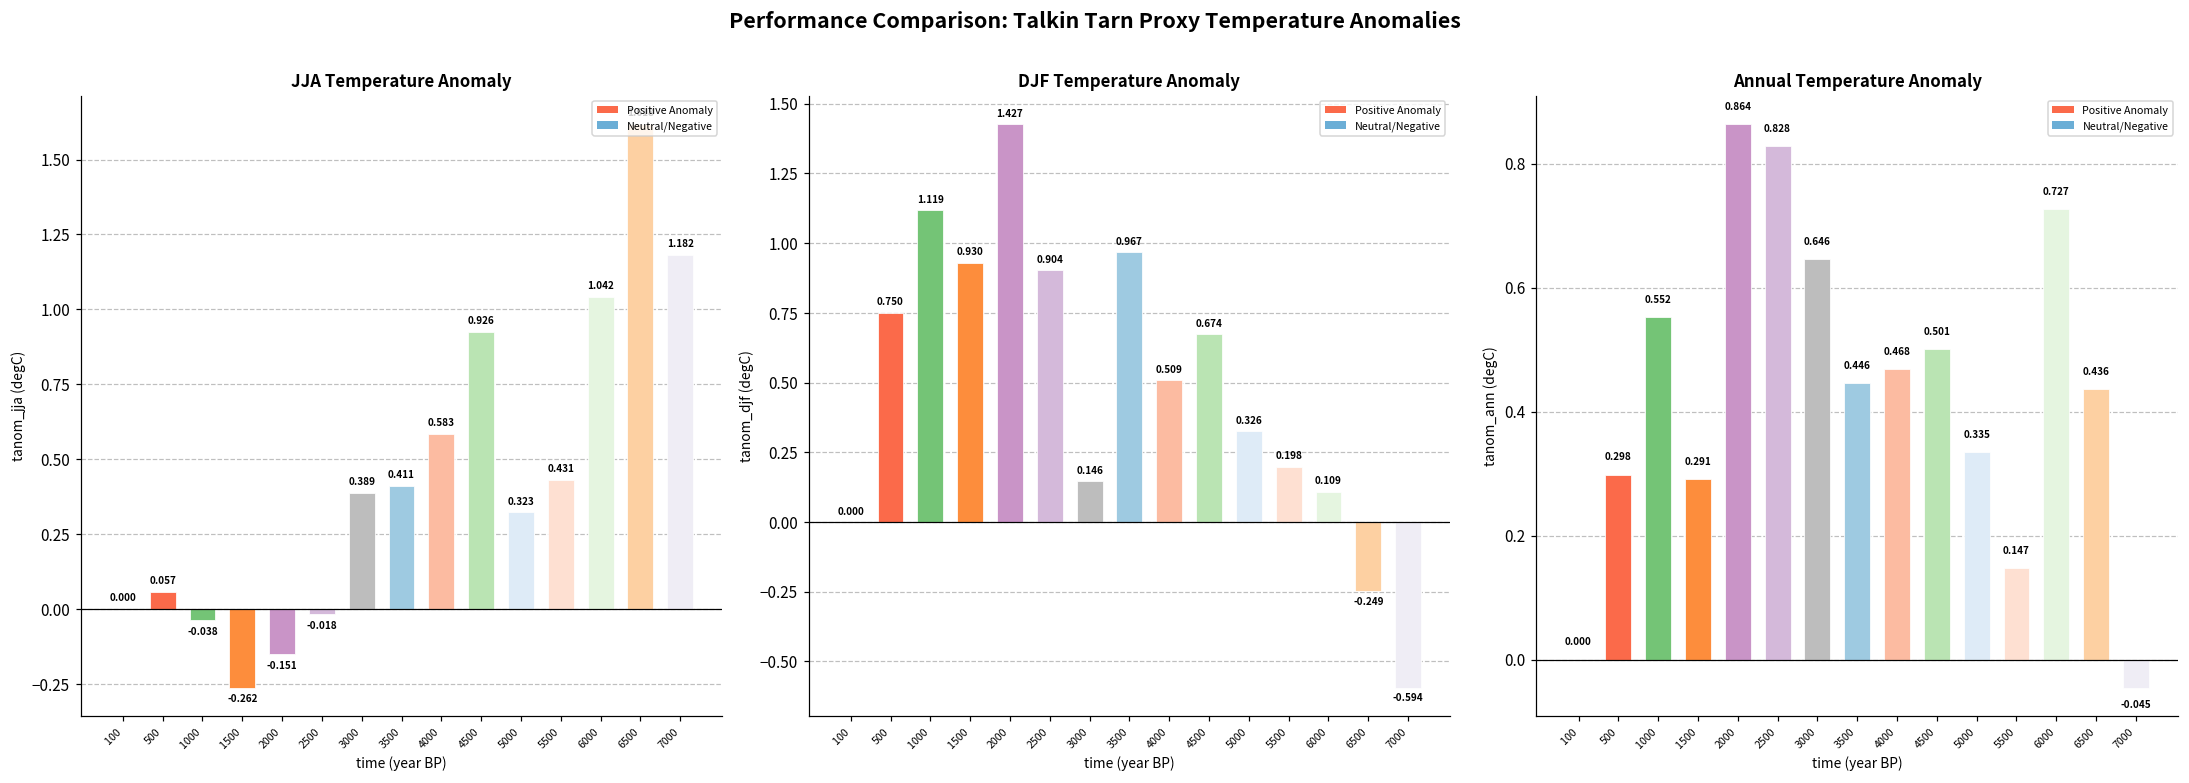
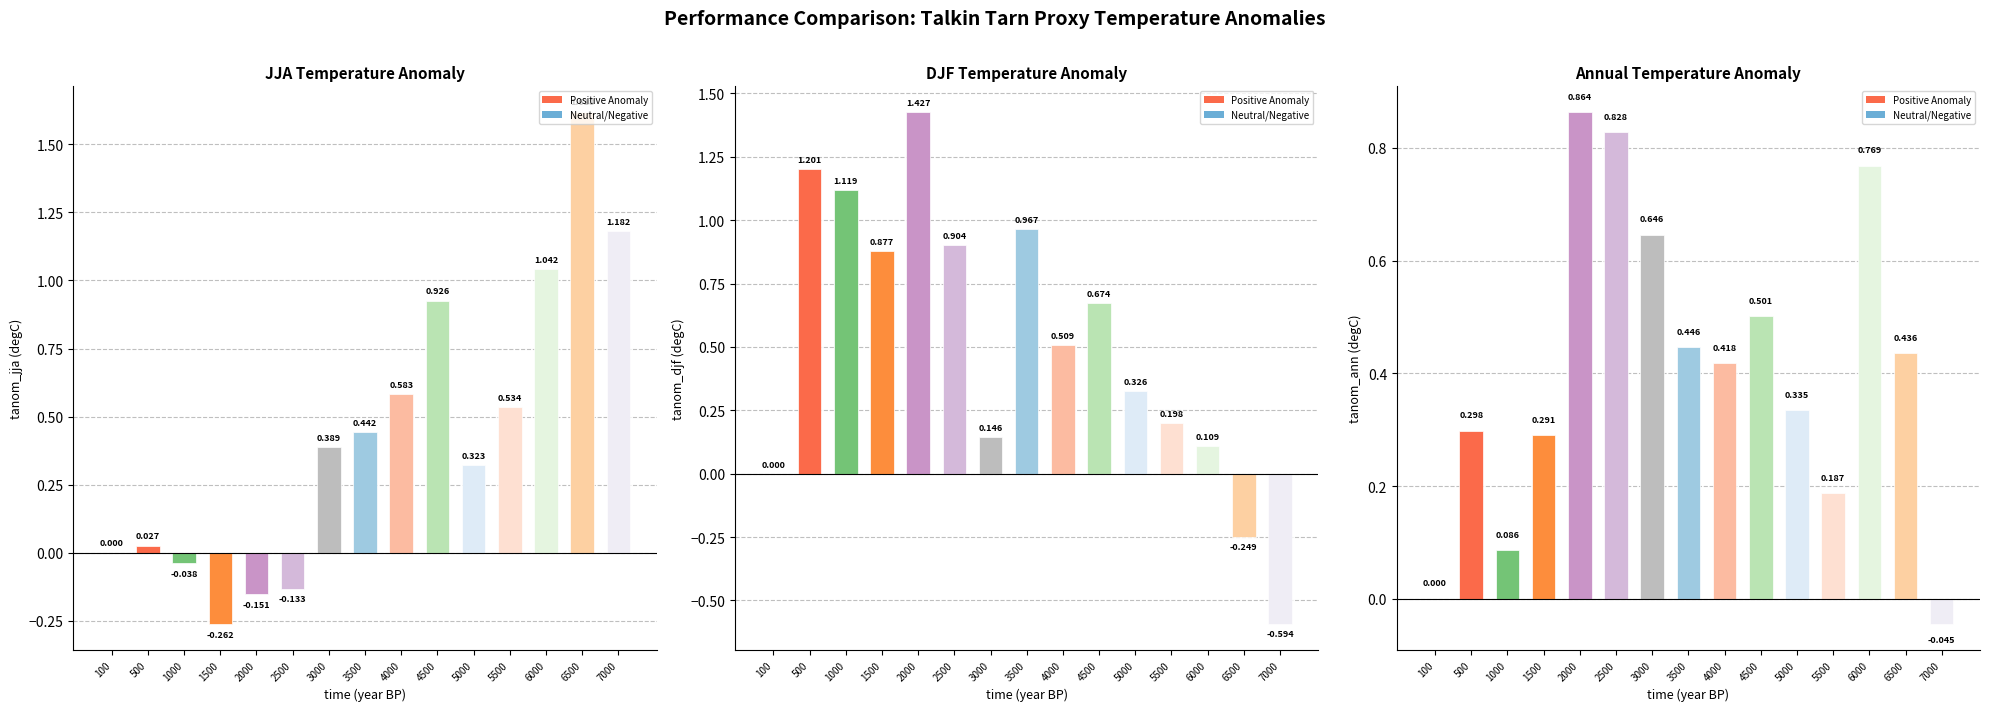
  {
    "JJA Temperature Anomaly": {
      "100": 0.000,
-     "500": 0.057,
+     "500": 0.027,
      "1000": -0.038,
      "1500": -0.262,
      "2000": -0.151,
-     "2500": -0.018,
+     "2500": -0.133,
      "3000": 0.389,
-     "3500": 0.411,
+     "3500": 0.442,
      "4000": 0.583,
      "4500": 0.926,
      "5000": 0.323,
-     "5500": 0.431,
+     "5500": 0.534,
      "6000": 1.042,
      "7000": 1.182
    },
    "DJF Temperature Anomaly": {
      "100": 0.000,
-     "500": 0.750,
+     "500": 1.201,
      "1000": 1.119,
-     "1500": 0.930,
+     "1500": 0.877,
      "2000": 1.427,
      "2500": 0.904,
      "3000": 0.146,
      "3500": 0.967,
      "4000": 0.509,
      "4500": 0.674,
      "5000": 0.326,
      "5500": 0.198,
      "6000": 0.109,
      "6500": -0.249,
      "7000": -0.594
    },
    "Annual Temperature Anomaly": {
      "100": 0.000,
      "500": 0.298,
-     "1000": 0.552,
+     "1000": 0.086,
      "1500": 0.291,
      "2000": 0.864,
      "2500": 0.828,
      "3000": 0.646,
      "3500": 0.446,
-     "4000": 0.468,
+     "4000": 0.418,
      "4500": 0.501,
      "5000": 0.335,
-     "5500": 0.147,
-     "6000": 0.727,
+     "5500": 0.187,
+     "6000": 0.769,
      "6500": 0.436,
      "7000": -0.045
    }
  }
